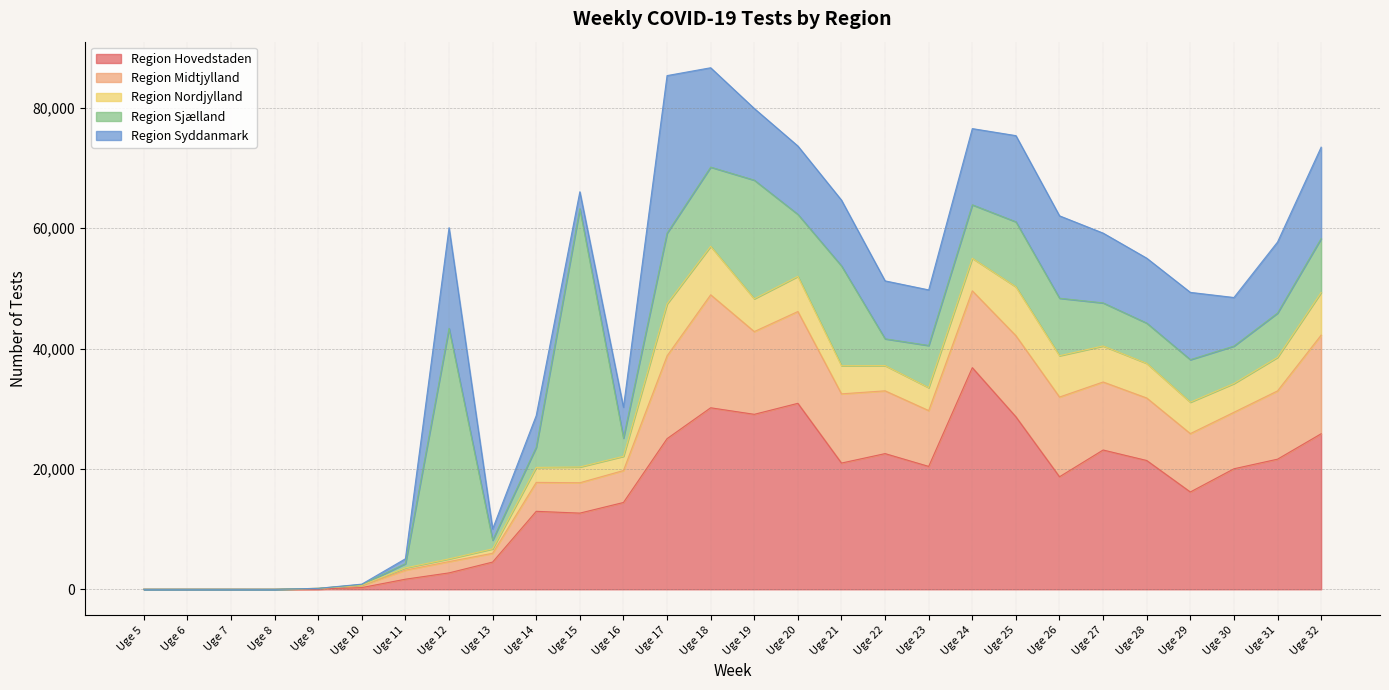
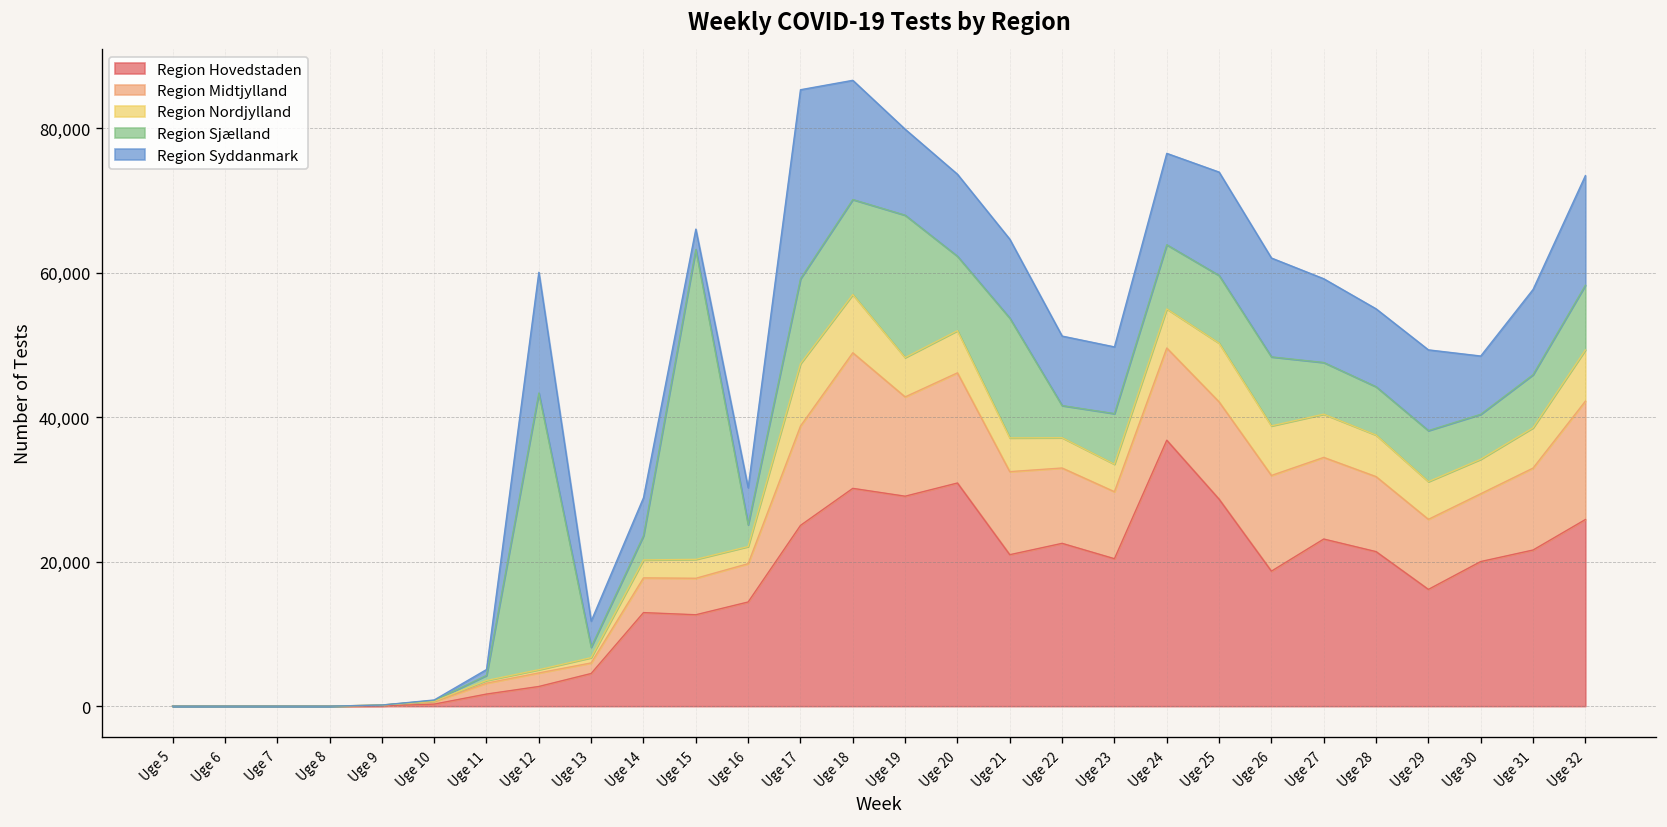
  {
    "Region Hovedstaden": {
      "Uge 11": "2,000",
      "Uge 12": "3,000",
      "Uge 13": "5,000",
      "Uge 14": "13,000",
      "Uge 15": "13,000",
      "Uge 16": "14,000",
      "Uge 17": "25,000",
      "Uge 18": "30,000",
      "Uge 19": "29,000",
      "Uge 20": "31,000",
      "Uge 21": "21,000",
      "Uge 22": "23,000",
      "Uge 23": "20,000",
      "Uge 24": "37,000",
      "Uge 25": "29,000",
      "Uge 26": "19,000",
      "Uge 27": "23,000",
      "Uge 28": "21,000",
      "Uge 29": "16,000",
      "Uge 30": "20,000",
      "Uge 31": "22,000",
      "Uge 32": "26,000"
    },
    "Region Sjælland": {
      "Uge 11": "1,000",
      "Uge 12": "38,000",
      "Uge 13": "1,000",
      "Uge 14": "3,000",
      "Uge 15": "43,000",
      "Uge 16": "3,000",
      "Uge 17": "12,000",
      "Uge 18": "13,000",
      "Uge 19": "20,000",
      "Uge 20": "10,000",
      "Uge 21": "17,000",
      "Uge 22": "4,000",
      "Uge 23": "7,000",
      "Uge 24": "9,000",
-     "Uge 25": "11,000",
+     "Uge 25": "9,000",
      "Uge 26": "10,000",
      "Uge 27": "7,000",
      "Uge 28": "7,000",
      "Uge 29": "7,000",
      "Uge 30": "6,000",
      "Uge 31": "7,000",
      "Uge 32": "9,000"
    },
    "Region Syddanmark": {
      "Uge 11": "1,000",
      "Uge 12": "17,000",
-     "Uge 13": "2,000",
+     "Uge 13": "4,000",
      "Uge 14": "5,000",
      "Uge 15": "3,000",
      "Uge 16": "5,000",
      "Uge 17": "26,000",
      "Uge 18": "17,000",
      "Uge 19": "12,000",
      "Uge 20": "11,000",
      "Uge 21": "11,000",
      "Uge 22": "10,000",
      "Uge 23": "9,000",
      "Uge 24": "13,000",
      "Uge 25": "14,000",
      "Uge 26": "14,000",
      "Uge 27": "12,000",
      "Uge 28": "11,000",
      "Uge 29": "11,000",
      "Uge 30": "8,000",
      "Uge 31": "12,000",
      "Uge 32": "15,000"
    }
  }
